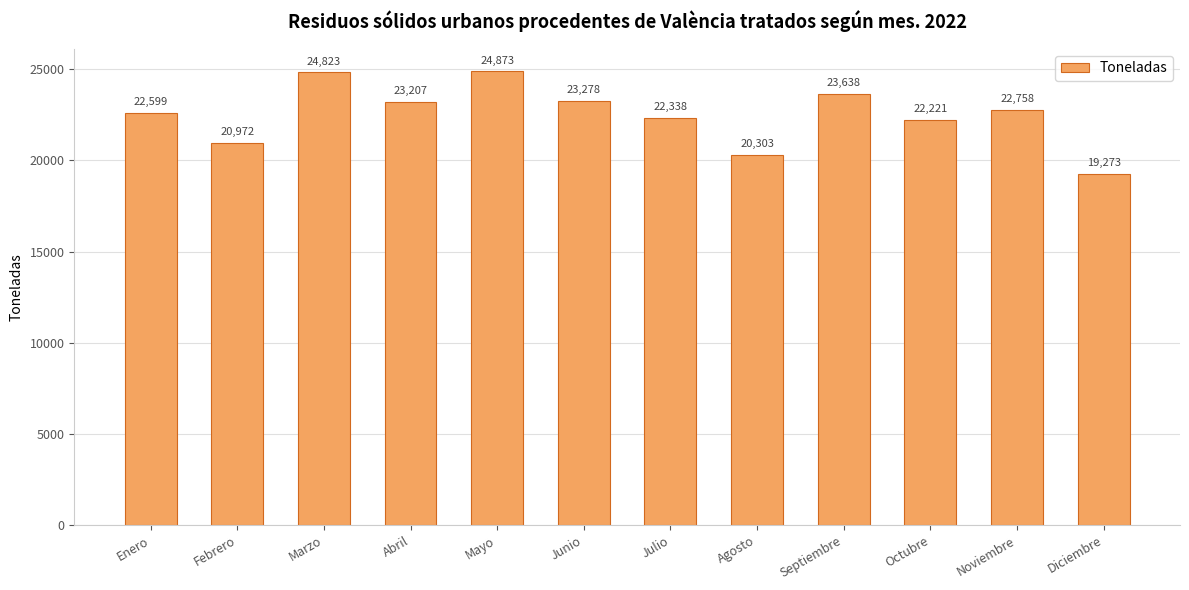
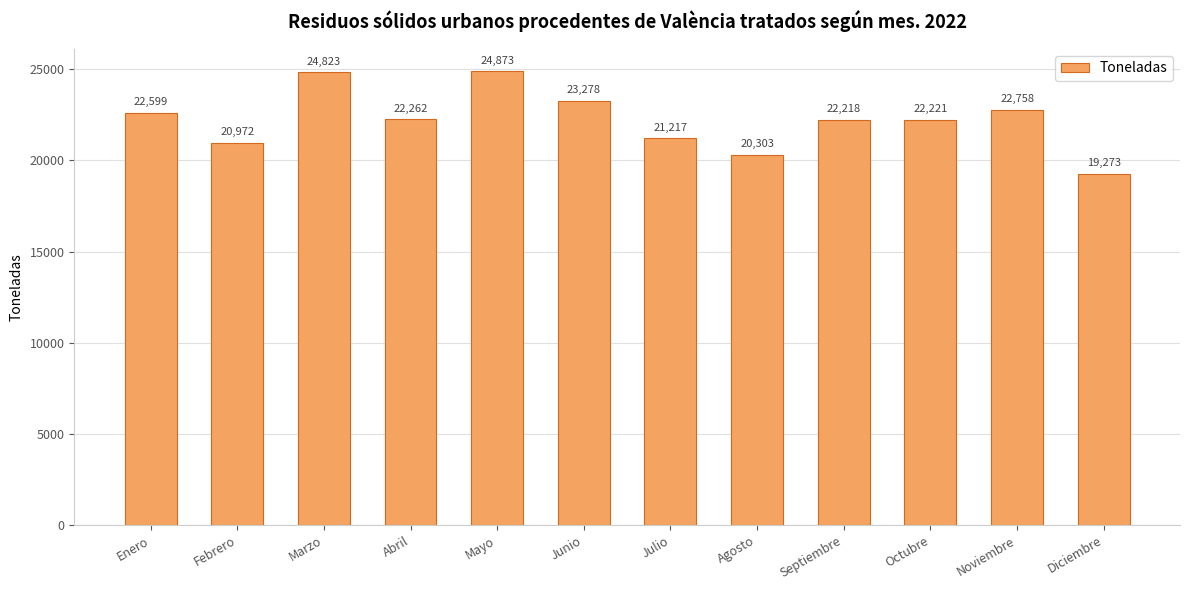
  {
    "Enero": "22,599",
    "Febrero": "20,972",
    "Marzo": "24,823",
-   "Abril": "23,207",
+   "Abril": "22,262",
    "Mayo": "24,873",
    "Junio": "23,278",
-   "Julio": "22,338",
+   "Julio": "21,217",
    "Agosto": "20,303",
-   "Septiembre": "23,638",
+   "Septiembre": "22,218",
    "Octubre": "22,221",
    "Noviembre": "22,758",
    "Diciembre": "19,273"
  }
